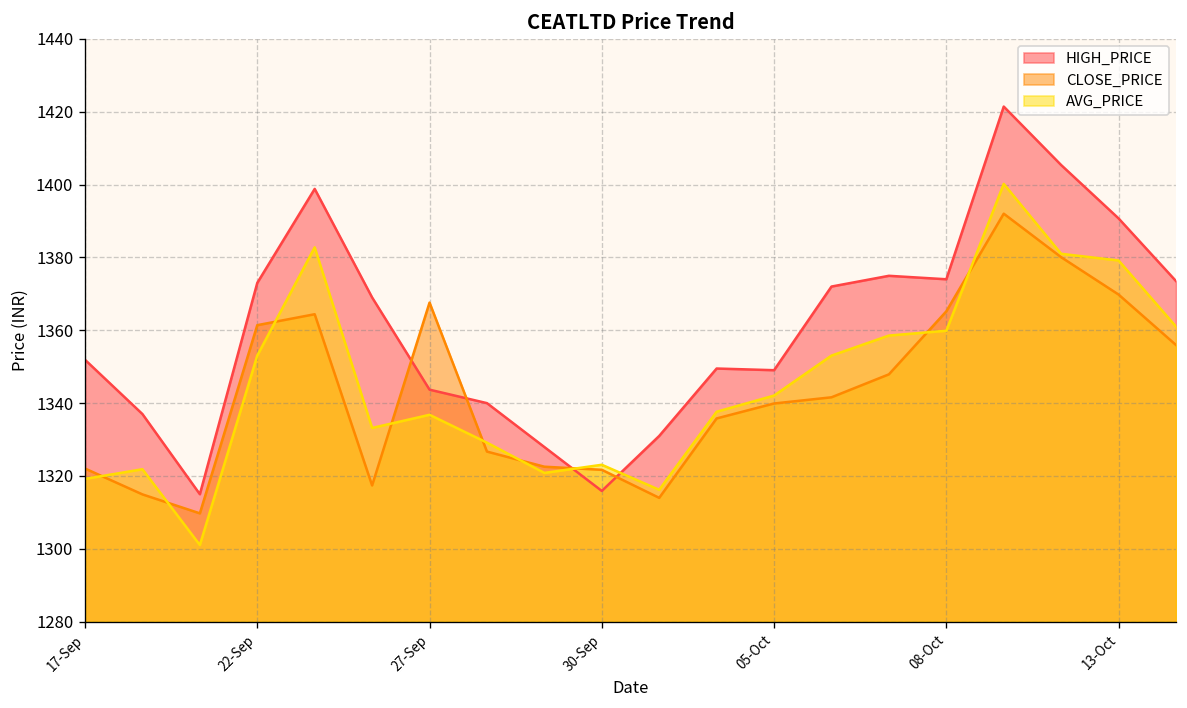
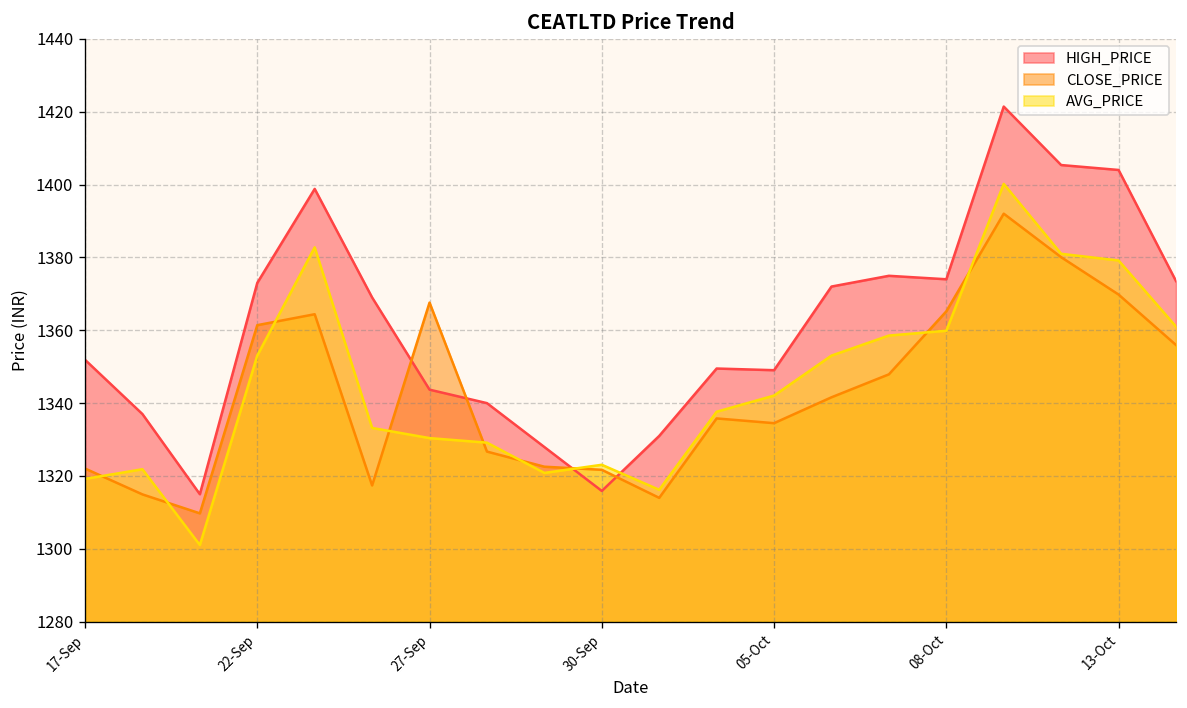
  {
    "HIGH_PRICE": {
      "17-Sep": 1352,
      "22-Sep": 1373,
      "27-Sep": 1344,
      "30-Sep": 1316,
      "05-Oct": 1349,
      "08-Oct": 1374,
-     "13-Oct": 1391
+     "13-Oct": 1404
    },
    "CLOSE_PRICE": {
      "17-Sep": 1322,
      "22-Sep": 1361,
      "27-Sep": 1368,
      "30-Sep": 1322,
-     "05-Oct": 1340,
+     "05-Oct": 1335,
      "08-Oct": 1365,
      "13-Oct": 1370
    },
    "AVG_PRICE": {
      "17-Sep": 1319,
      "22-Sep": 1353,
-     "27-Sep": 1337,
+     "27-Sep": 1330,
      "30-Sep": 1323,
      "05-Oct": 1342,
      "08-Oct": 1360,
      "13-Oct": 1379
    }
  }
